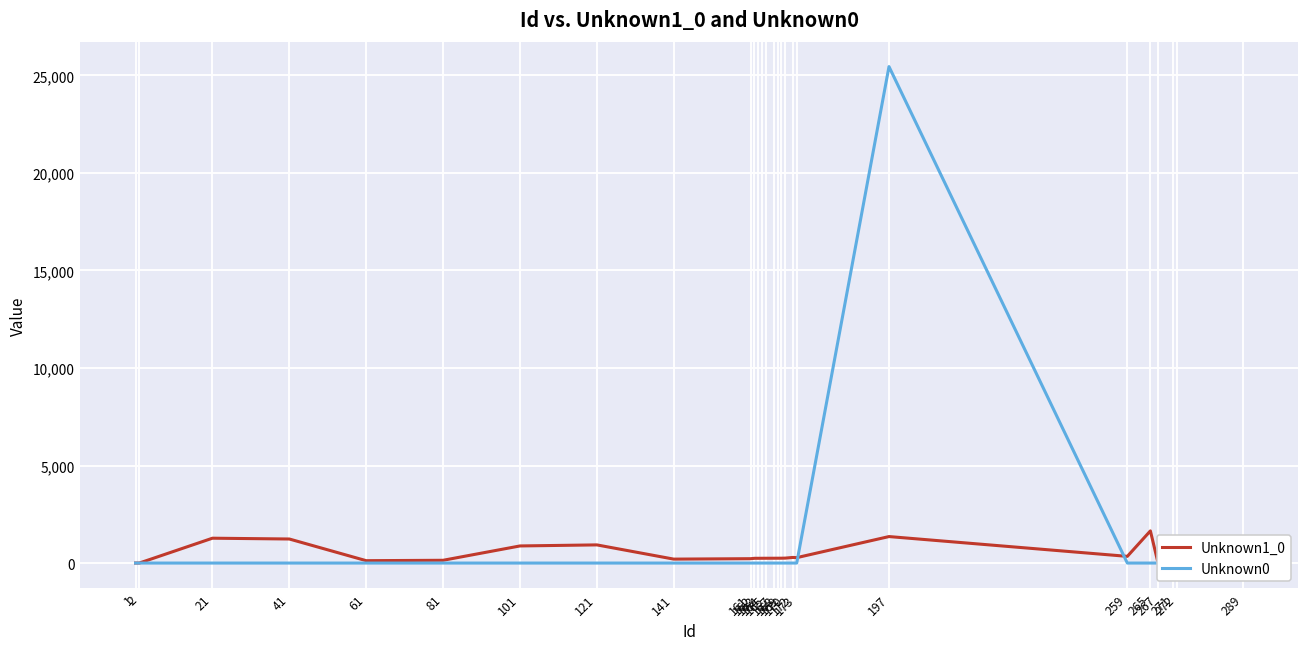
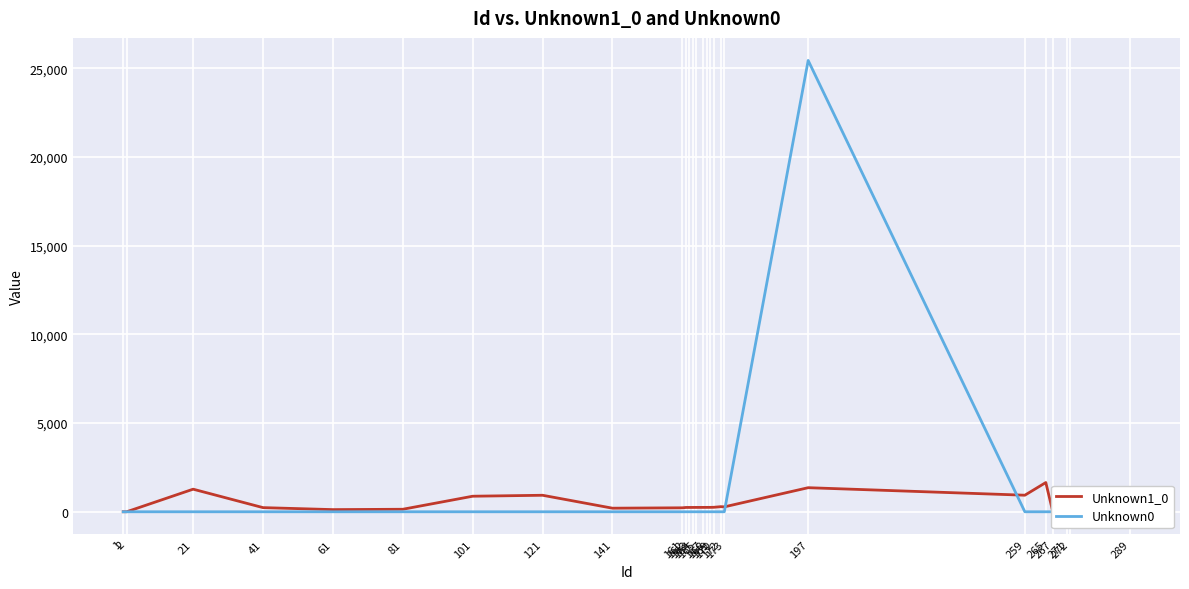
  {
    "Unknown1_0": {
      "21": "1,300",
-     "41": "1,200",
+     "41": "200",
      "101": "900",
      "121": "900",
      "141": "200",
      "161": "200",
      "162": "200",
      "163": "200",
      "164": "200",
      "165": "200",
      "167": "200",
      "168": "200",
      "169": "200",
      "170": "300",
      "172": "300",
      "173": "300",
      "197": "1,400",
-     "259": "300",
+     "259": "900",
      "265": "1,600"
    },
    "Unknown0": {
      "21": "0",
      "41": "0",
      "101": "0",
      "121": "0",
      "141": "0",
      "161": "0",
      "162": "0",
      "163": "0",
      "164": "0",
      "165": "0",
      "167": "0",
      "168": "0",
      "169": "0",
      "170": "0",
      "172": "0",
      "173": "0",
      "197": "25,500",
      "259": "0",
      "265": "0"
    }
  }
